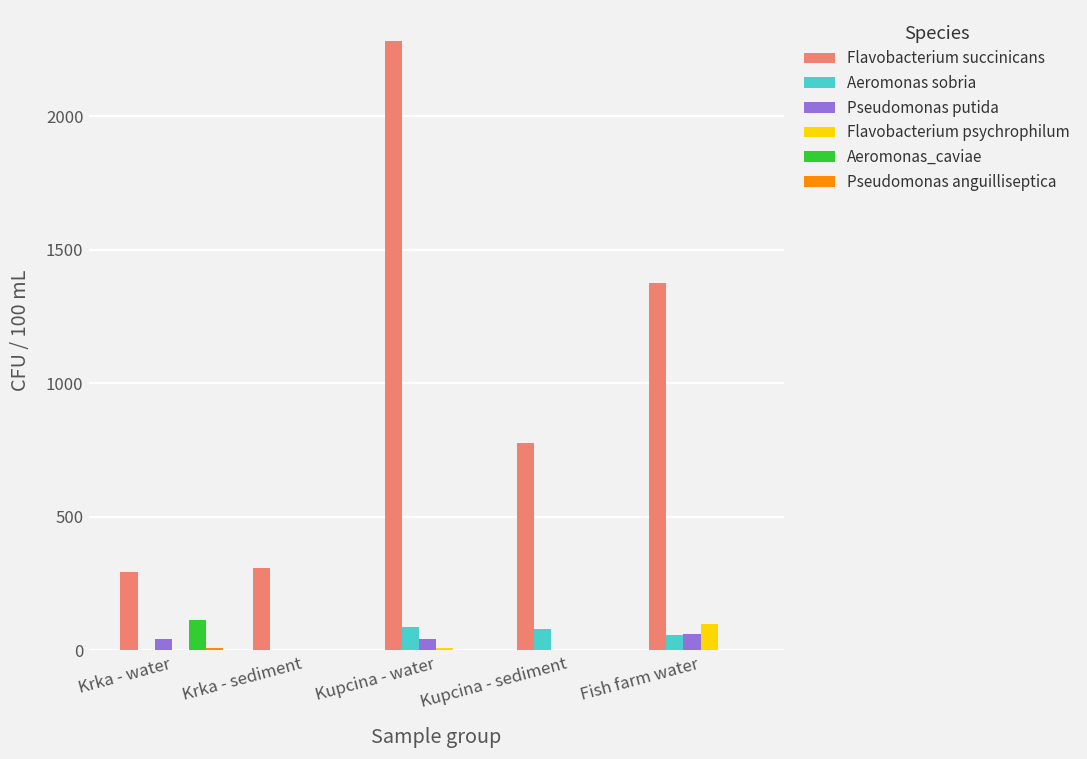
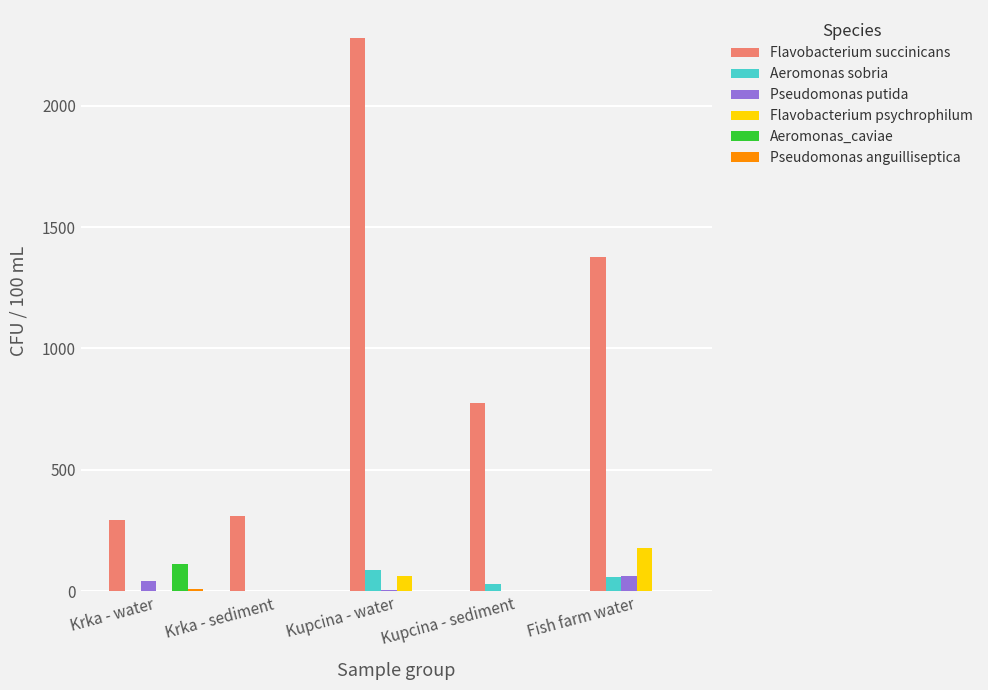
  {
    "Flavobacterium succinicans": {
      "Krka - water": 290,
      "Krka - sediment": 310,
      "Kupcina - water": 2280,
      "Kupcina - sediment": 780,
      "Fish farm water": 1380
    },
    "Aeromonas sobria": {
      "Krka - water": 0,
      "Krka - sediment": 0,
      "Kupcina - water": 90,
-     "Kupcina - sediment": 80,
+     "Kupcina - sediment": 30,
      "Fish farm water": 60
    },
    "Pseudomonas putida": {
      "Krka - water": 40,
      "Krka - sediment": 0,
-     "Kupcina - water": 40,
+     "Kupcina - water": 10,
      "Kupcina - sediment": 0,
      "Fish farm water": 60
    },
    "Flavobacterium psychrophilum": {
      "Krka - water": 0,
      "Krka - sediment": 0,
-     "Kupcina - water": 10,
+     "Kupcina - water": 60,
      "Kupcina - sediment": 0,
-     "Fish farm water": 100
+     "Fish farm water": 180
    },
    "Aeromonas_caviae": {
      "Krka - water": 110,
      "Krka - sediment": 0,
      "Kupcina - water": 0,
      "Kupcina - sediment": 0,
      "Fish farm water": 0
    },
    "Pseudomonas anguilliseptica": {
      "Krka - sediment": 0,
      "Kupcina - water": 0,
      "Kupcina - sediment": 0,
      "Fish farm water": 0
    }
  }
